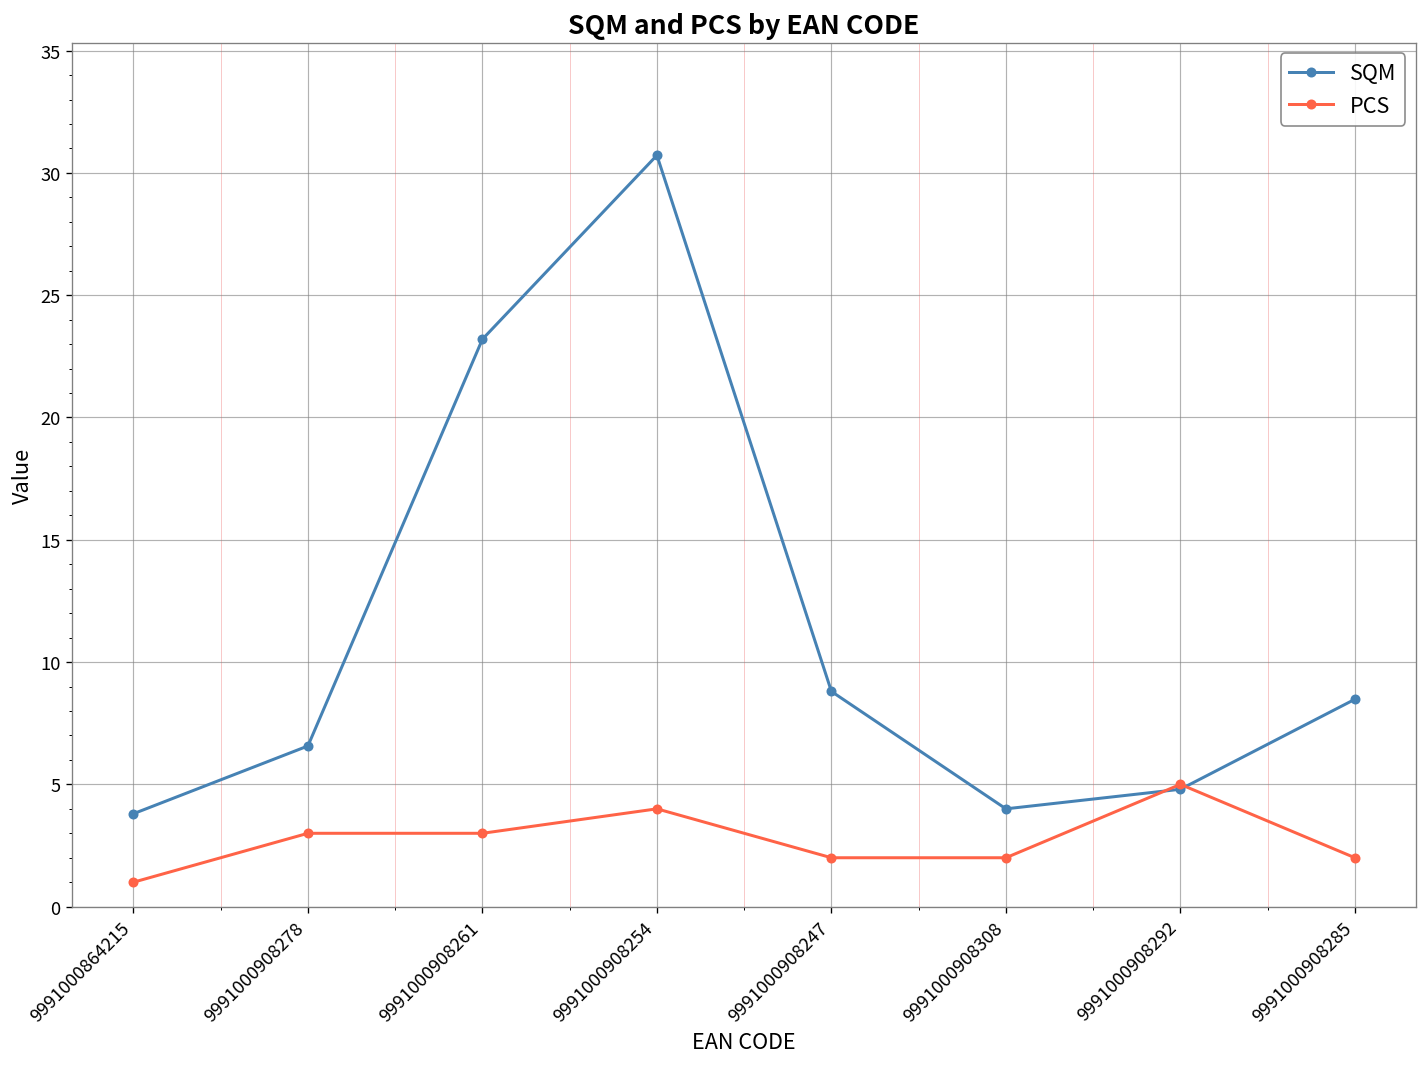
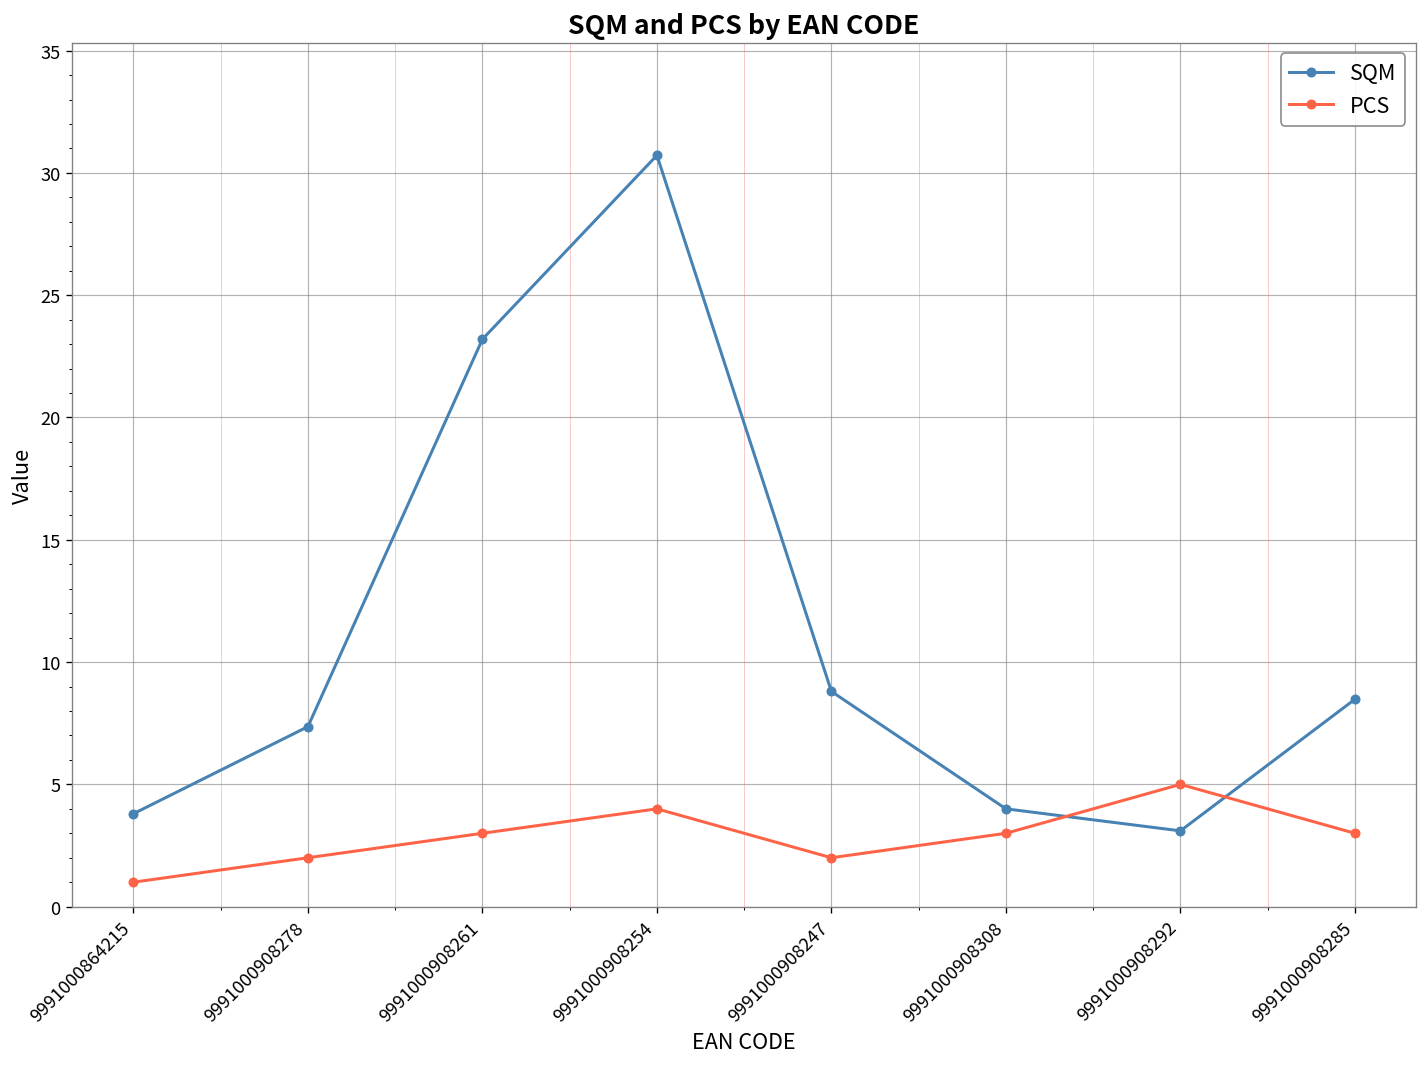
  {
    "SQM": {
      "9991000864215": 3.8,
-     "9991000908278": 6.6,
+     "9991000908278": 7.4,
      "9991000908261": 23.2,
      "9991000908254": 30.7,
      "9991000908247": 8.8,
      "9991000908308": 4.0,
-     "9991000908292": 4.8,
+     "9991000908292": 3.1,
      "9991000908285": 8.5
    },
    "PCS": {
      "9991000864215": 1,
-     "9991000908278": 3,
+     "9991000908278": 2,
      "9991000908261": 3,
      "9991000908254": 4,
      "9991000908247": 2,
-     "9991000908308": 2,
+     "9991000908308": 3,
      "9991000908292": 5,
-     "9991000908285": 2
+     "9991000908285": 3
    }
  }
